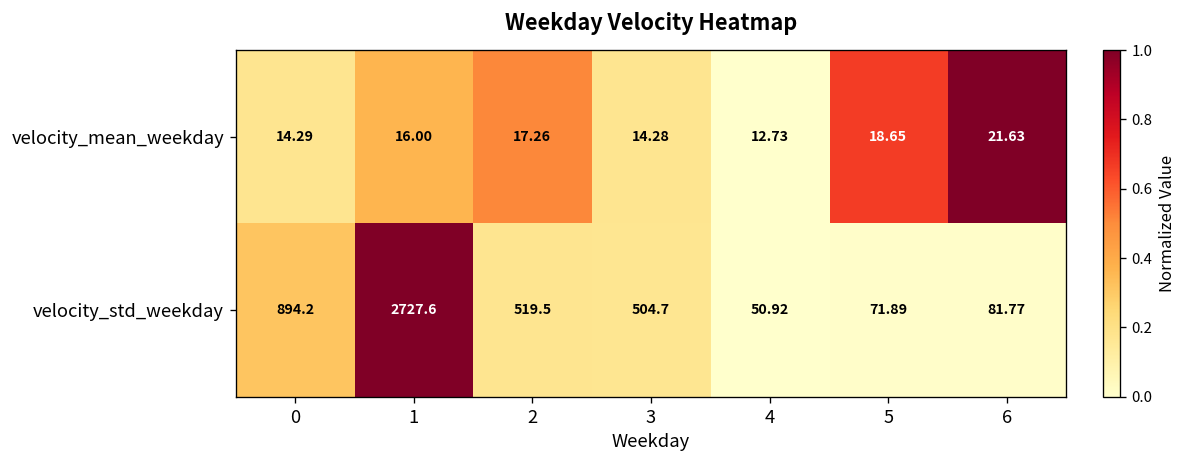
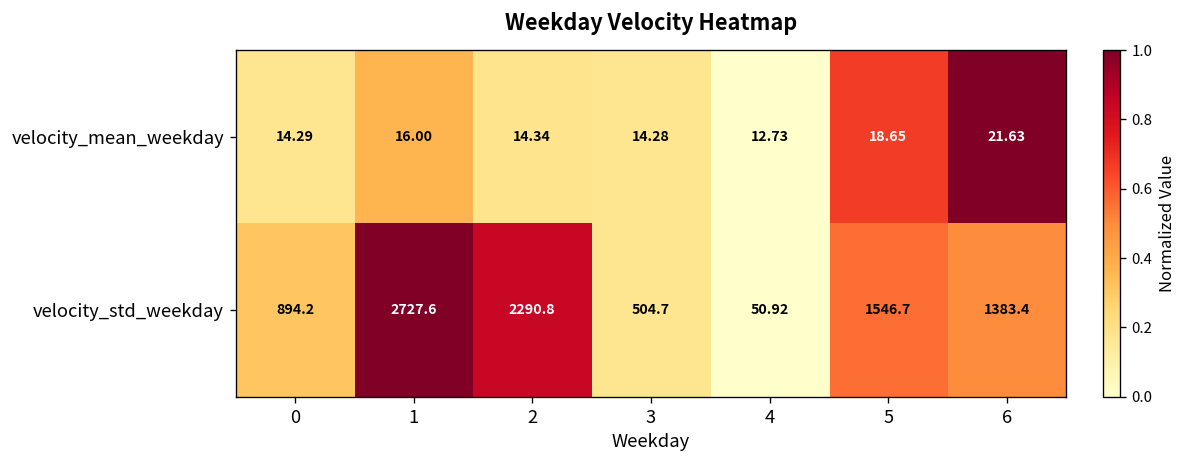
  {
    "velocity_mean_weekday": {
      "0": 14.29,
      "1": 16.00,
-     "2": 17.26,
+     "2": 14.34,
      "3": 14.28,
      "4": 12.73,
      "5": 18.65,
      "6": 21.63
    },
    "velocity_std_weekday": {
      "0": 894.2,
      "1": 2727.6,
-     "2": 519.5,
+     "2": 2290.8,
      "3": 504.7,
      "4": 50.92,
-     "5": 71.89,
-     "6": 81.77
+     "5": 1546.7,
+     "6": 1383.4
    }
  }
